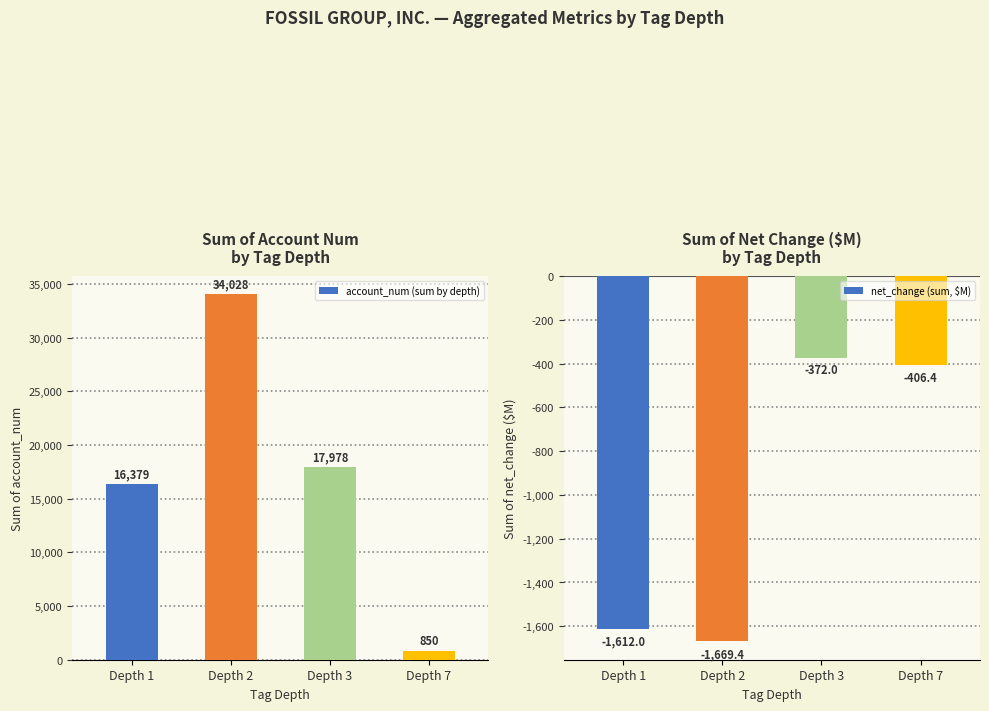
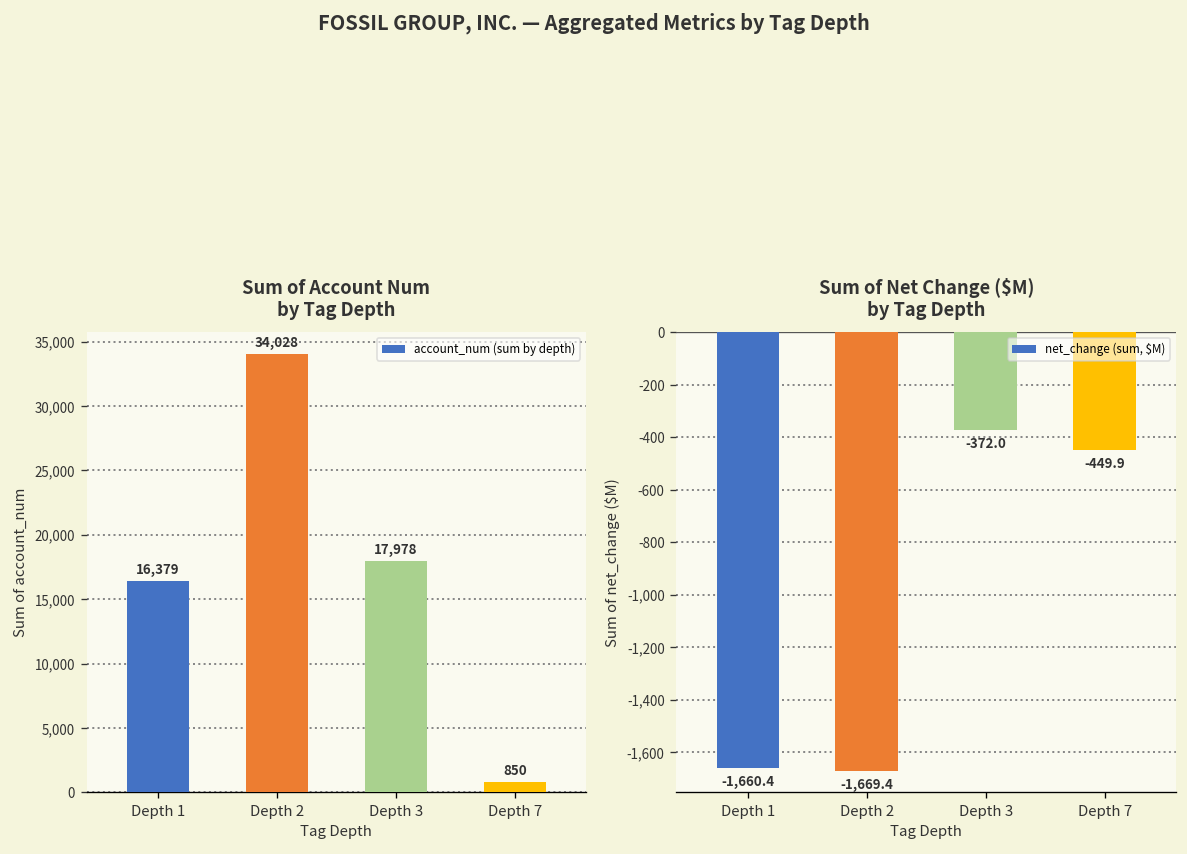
  {
    "Sum of Account Num by Tag Depth": {
      "Depth 1": "16,379",
      "Depth 2": "34,028",
      "Depth 3": "17,978",
      "Depth 7": "850"
    },
    "Sum of Net Change ($M) by Tag Depth": {
-     "Depth 1": "-1,612.0",
+     "Depth 1": "-1,660.4",
      "Depth 2": "-1,669.4",
      "Depth 3": "-372.0",
-     "Depth 7": "-406.4"
+     "Depth 7": "-449.9"
    }
  }
